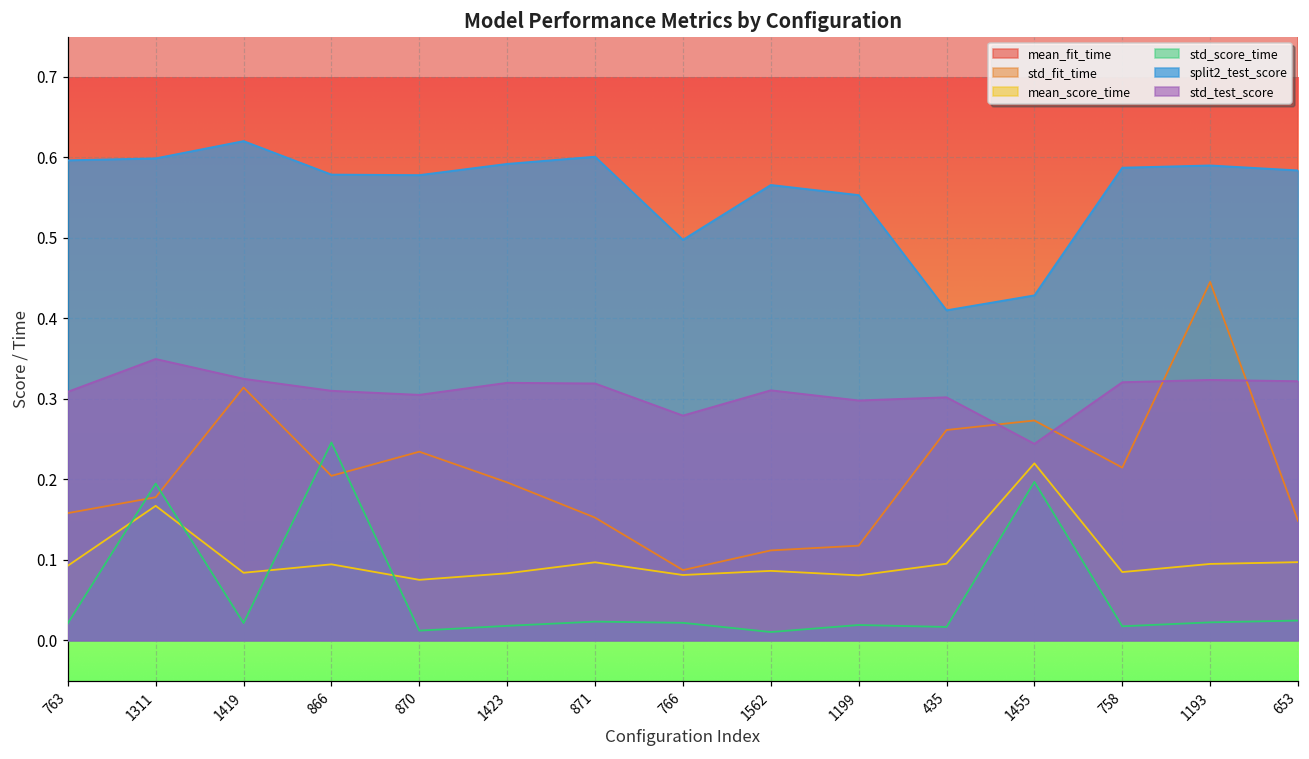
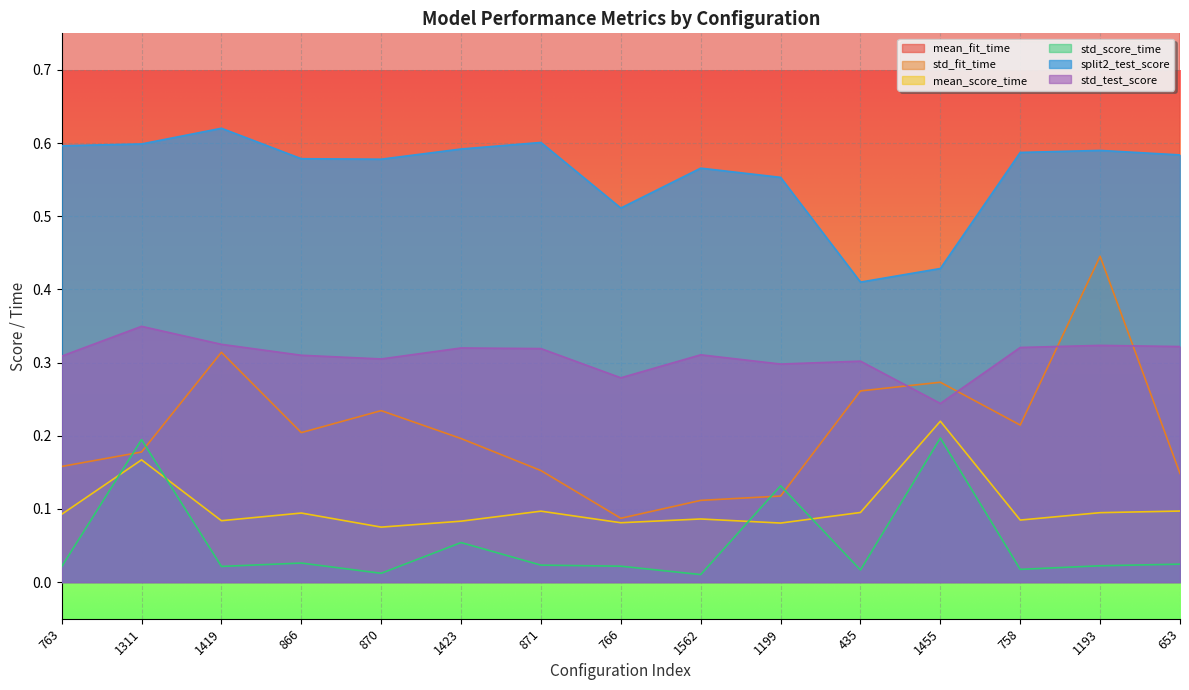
  {
    "std_score_time": {
      "763": 0.02,
      "1311": 0.19,
      "1419": 0.02,
-     "866": 0.25,
+     "866": 0.03,
      "870": 0.01,
-     "1423": 0.02,
+     "1423": 0.05,
      "871": 0.02,
      "766": 0.02,
      "1562": 0.01,
-     "1199": 0.02,
+     "1199": 0.13,
      "435": 0.02,
      "1455": 0.20,
      "758": 0.02,
      "1193": 0.02,
      "653": 0.02
    },
    "split2_test_score": {
      "763": 0.60,
      "1311": 0.60,
      "1419": 0.62,
      "866": 0.58,
      "870": 0.58,
      "1423": 0.59,
      "871": 0.60,
-     "766": 0.50,
+     "766": 0.51,
      "1562": 0.57,
      "1199": 0.55,
      "435": 0.41,
      "1455": 0.43,
      "758": 0.59,
      "1193": 0.59,
      "653": 0.58
    },
    "std_test_score": {
      "763": 0.31,
      "1311": 0.35,
      "1419": 0.32,
      "866": 0.31,
      "870": 0.31,
      "1423": 0.32,
      "871": 0.32,
      "766": 0.28,
      "1562": 0.31,
      "1199": 0.30,
      "435": 0.30,
      "1455": 0.24,
      "758": 0.32,
      "1193": 0.32,
      "653": 0.32
    }
  }
